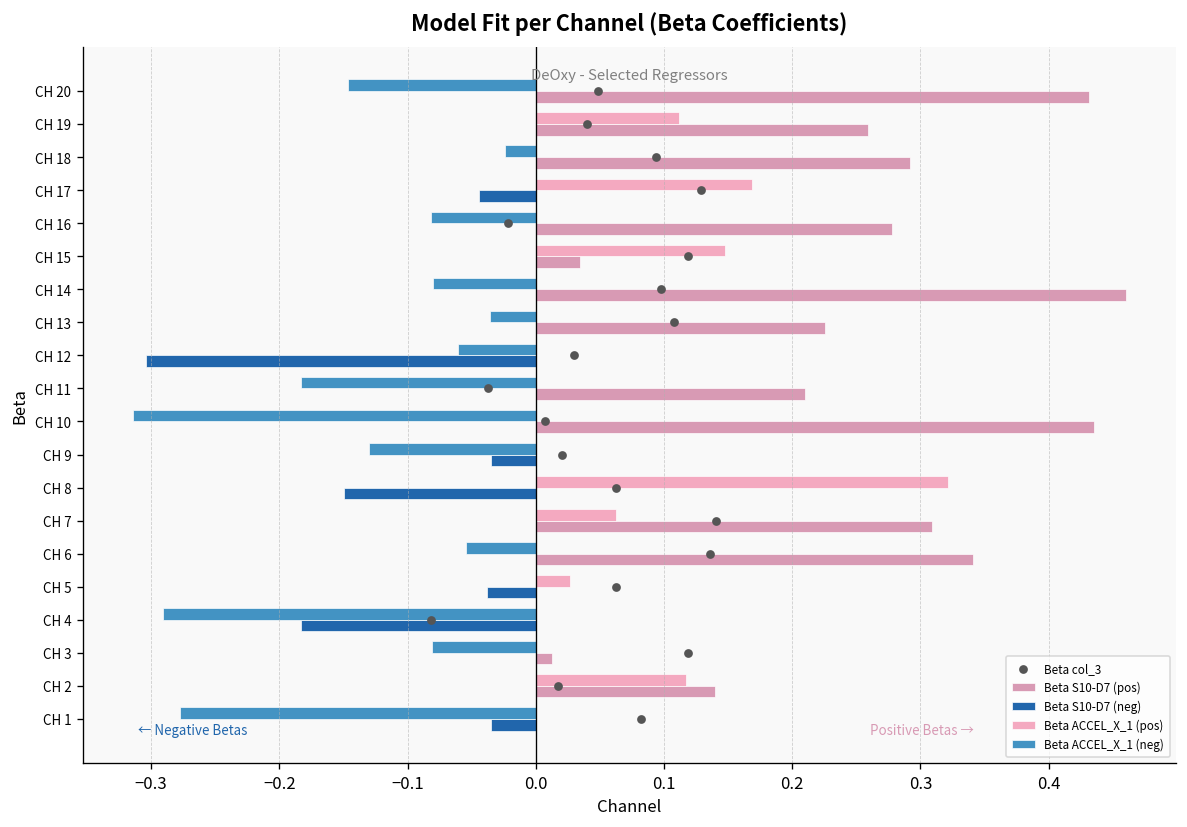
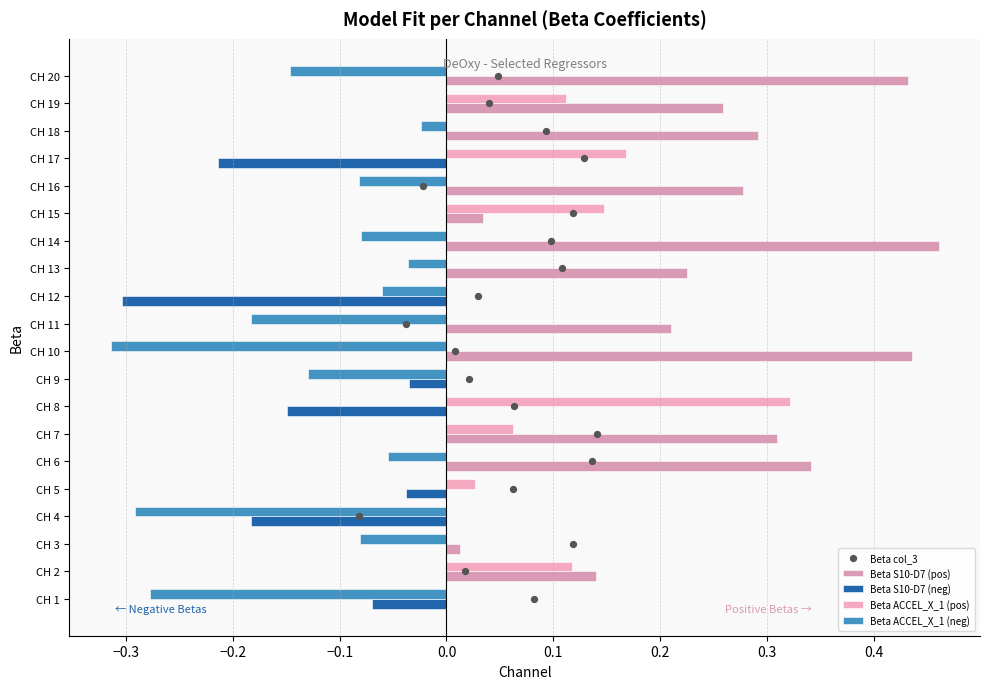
  {
    "Beta S10-D7 (neg)": {
      "CH 20": 0.000,
      "CH 19": 0.000,
      "CH 18": 0.000,
-     "CH 17": -0.044,
+     "CH 17": -0.214,
      "CH 16": 0.000,
      "CH 15": 0.000,
      "CH 14": 0.000,
      "CH 13": 0.000,
      "CH 12": -0.304,
      "CH 11": 0.000,
      "CH 10": 0.000,
      "CH 9": -0.035,
      "CH 8": -0.150,
      "CH 7": 0.000,
      "CH 6": 0.000,
      "CH 5": -0.038,
      "CH 4": -0.183,
      "CH 3": 0.000,
      "CH 2": 0.000,
-     "CH 1": -0.035
+     "CH 1": -0.070
    },
    "Beta ACCEL_X_1 (neg)": {
      "CH 20": -0.147,
      "CH 19": 0.000,
      "CH 18": -0.024,
      "CH 17": 0.000,
      "CH 16": -0.082,
      "CH 15": 0.000,
      "CH 14": -0.080,
      "CH 13": -0.036,
      "CH 12": -0.061,
      "CH 11": -0.183,
      "CH 10": -0.314,
      "CH 9": -0.130,
      "CH 8": 0.000,
      "CH 7": 0.000,
      "CH 6": -0.054,
      "CH 5": 0.000,
      "CH 4": -0.291,
      "CH 3": -0.081,
      "CH 2": 0.000,
      "CH 1": -0.278
    }
  }
